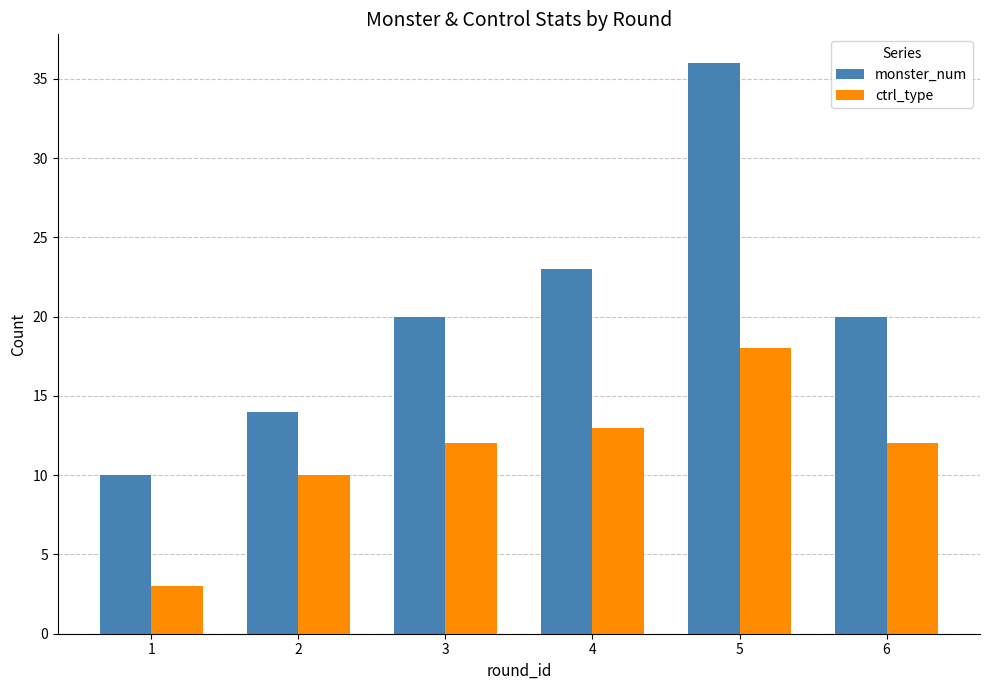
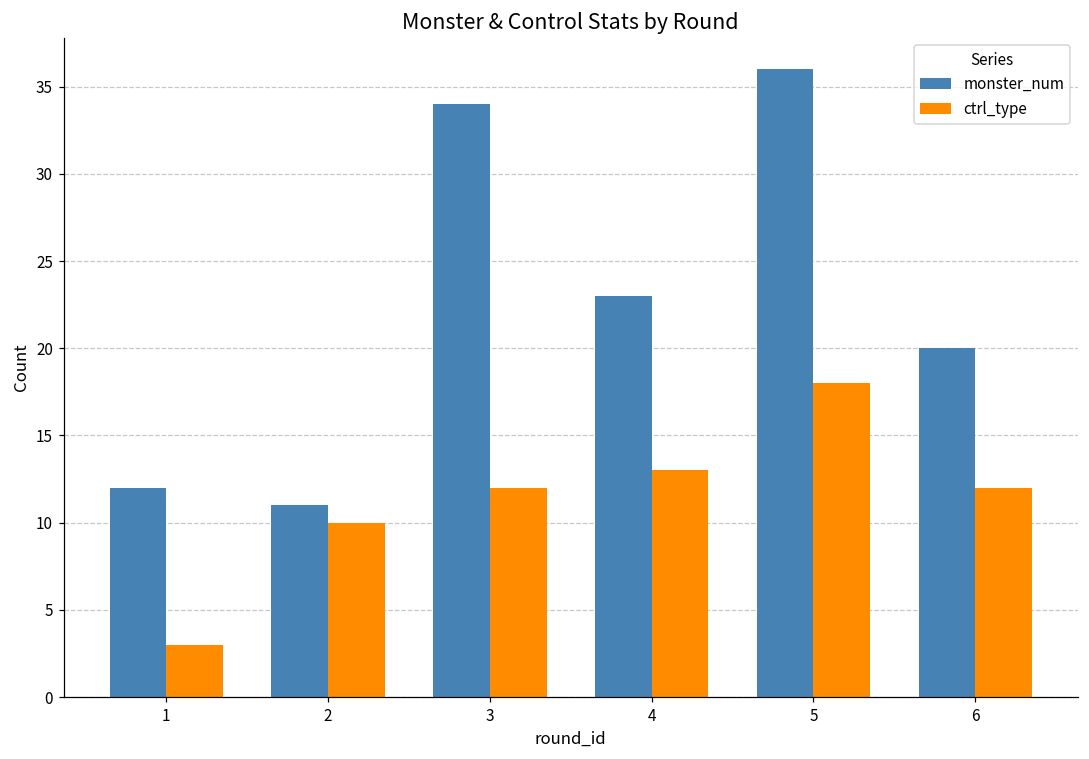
  {
    "monster_num": {
-     "1": 10,
-     "2": 14,
-     "3": 20,
+     "1": 12,
+     "2": 11,
+     "3": 34,
      "4": 23,
      "5": 36,
      "6": 20
    },
    "ctrl_type": {
      "1": 3,
      "2": 10,
      "3": 12,
      "4": 13,
      "5": 18,
      "6": 12
    }
  }
